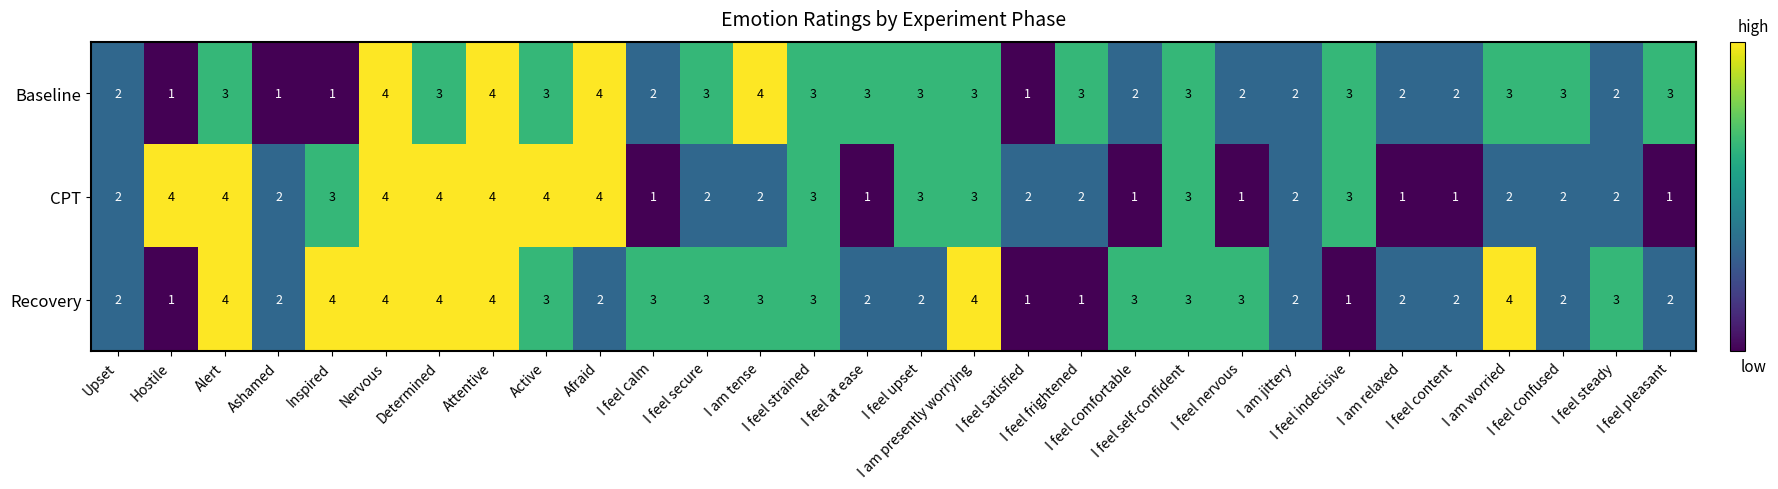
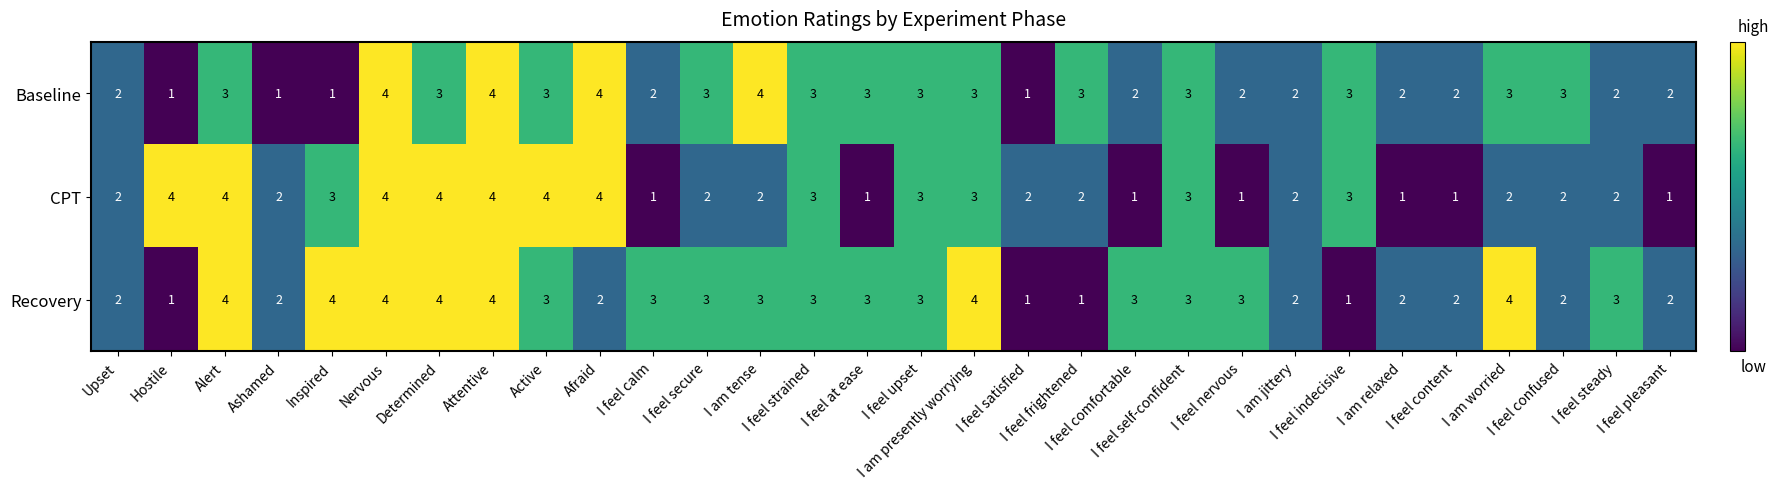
  {
    "Baseline": {
      "Upset": 2,
      "Hostile": 1,
      "Alert": 3,
      "Ashamed": 1,
      "Inspired": 1,
      "Nervous": 4,
      "Determined": 3,
      "Attentive": 4,
      "Active": 3,
      "Afraid": 4,
      "I feel calm": 2,
      "I feel secure": 3,
      "I am tense": 4,
      "I feel strained": 3,
      "I feel at ease": 3,
      "I feel upset": 3,
      "I am presently worrying": 3,
      "I feel satisfied": 1,
      "I feel frightened": 3,
      "I feel comfortable": 2,
      "I feel self-confident": 3,
      "I feel nervous": 2,
      "I am jittery": 2,
      "I feel indecisive": 3,
      "I am relaxed": 2,
      "I feel content": 2,
      "I am worried": 3,
      "I feel confused": 3,
      "I feel steady": 2,
-     "I feel pleasant": 3
+     "I feel pleasant": 2
    },
    "CPT": {
      "Upset": 2,
      "Hostile": 4,
      "Alert": 4,
      "Ashamed": 2,
      "Inspired": 3,
      "Nervous": 4,
      "Determined": 4,
      "Attentive": 4,
      "Active": 4,
      "Afraid": 4,
      "I feel calm": 1,
      "I feel secure": 2,
      "I am tense": 2,
      "I feel strained": 3,
      "I feel at ease": 1,
      "I feel upset": 3,
      "I am presently worrying": 3,
      "I feel satisfied": 2,
      "I feel frightened": 2,
      "I feel comfortable": 1,
      "I feel self-confident": 3,
      "I feel nervous": 1,
      "I am jittery": 2,
      "I feel indecisive": 3,
      "I am relaxed": 1,
      "I feel content": 1,
      "I am worried": 2,
      "I feel confused": 2,
      "I feel steady": 2,
      "I feel pleasant": 1
    },
    "Recovery": {
      "Upset": 2,
      "Hostile": 1,
      "Alert": 4,
      "Ashamed": 2,
      "Inspired": 4,
      "Nervous": 4,
      "Determined": 4,
      "Attentive": 4,
      "Active": 3,
      "Afraid": 2,
      "I feel calm": 3,
      "I feel secure": 3,
      "I am tense": 3,
      "I feel strained": 3,
-     "I feel at ease": 2,
-     "I feel upset": 2,
+     "I feel at ease": 3,
+     "I feel upset": 3,
      "I am presently worrying": 4,
      "I feel satisfied": 1,
      "I feel frightened": 1,
      "I feel comfortable": 3,
      "I feel self-confident": 3,
      "I feel nervous": 3,
      "I am jittery": 2,
      "I feel indecisive": 1,
      "I am relaxed": 2,
      "I feel content": 2,
      "I am worried": 4,
      "I feel confused": 2,
      "I feel steady": 3,
      "I feel pleasant": 2
    }
  }
